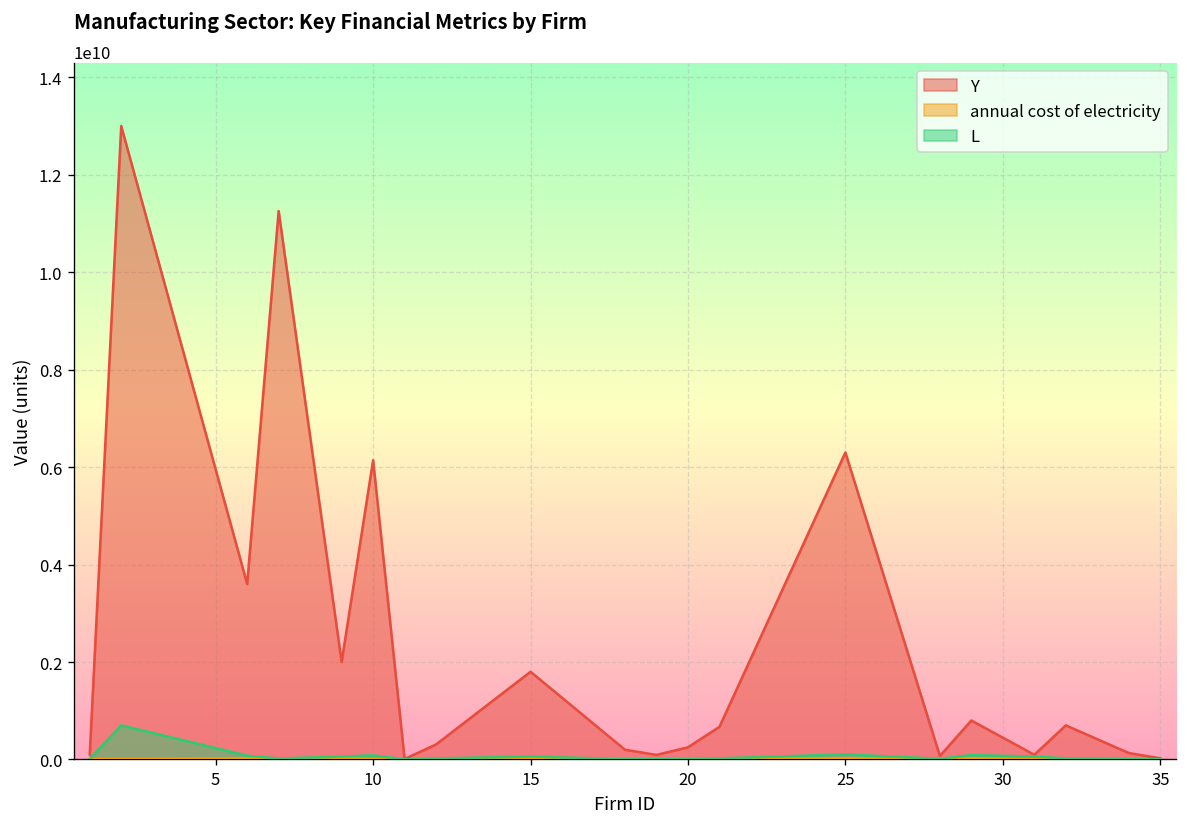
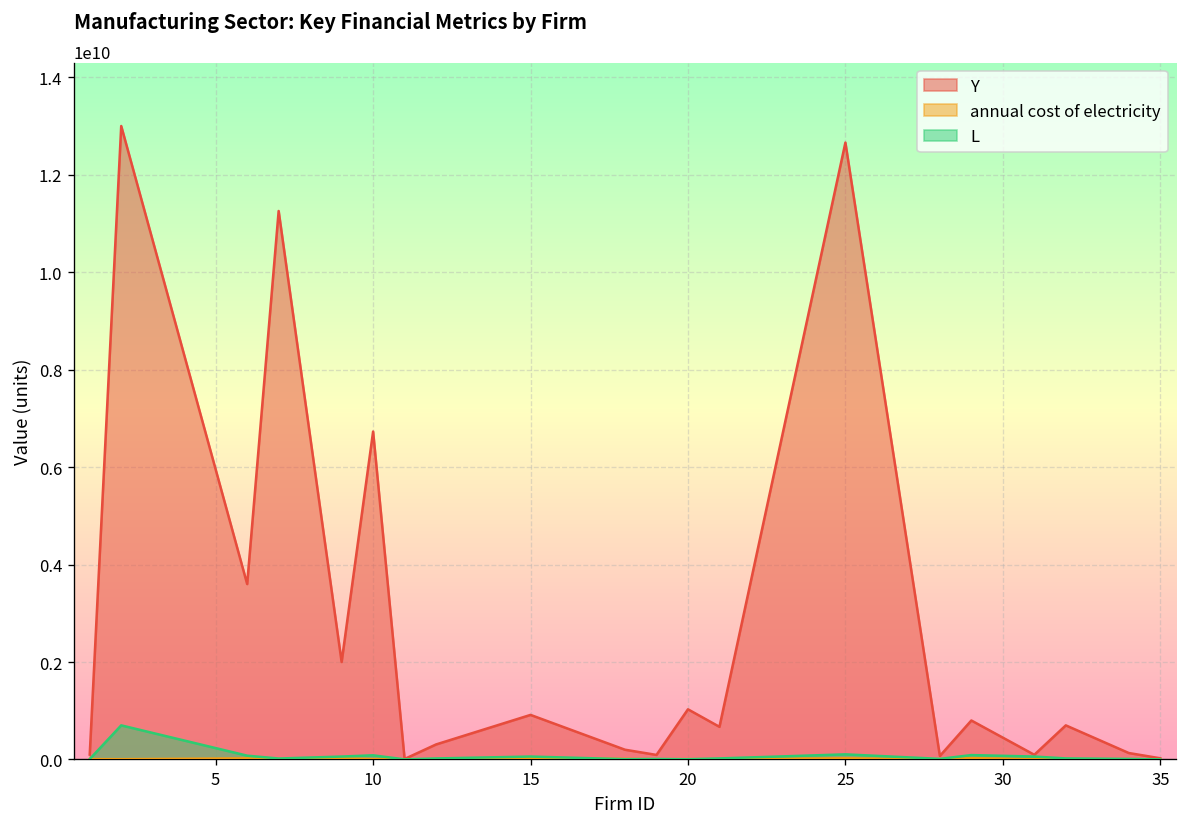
  {
    "Y": {
-     "10": 6100000000,
-     "15": 1800000000,
-     "20": 300000000,
-     "25": 6300000000
+     "10": 6700000000,
+     "15": 900000000,
+     "20": 1000000000,
+     "25": 12700000000
    },
    "annual cost of electricity": {
      "10": 0,
      "25": 0
    },
    "L": {
      "10": 100000000,
      "25": 100000000
    }
  }
